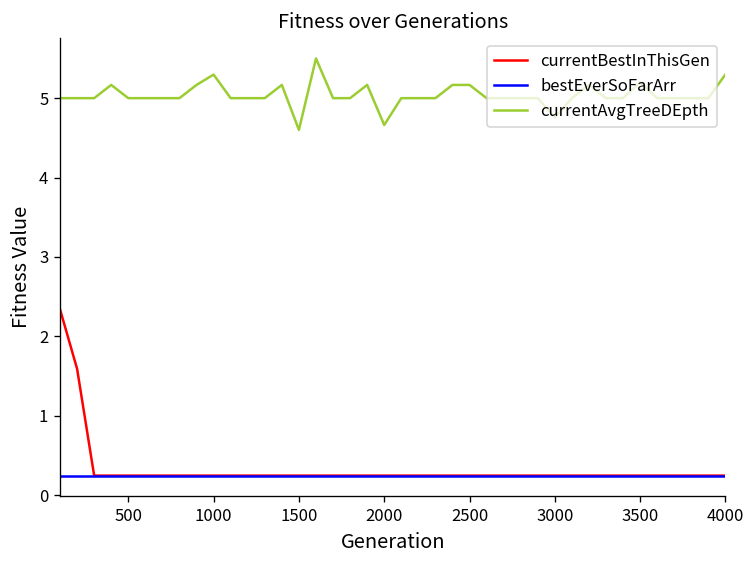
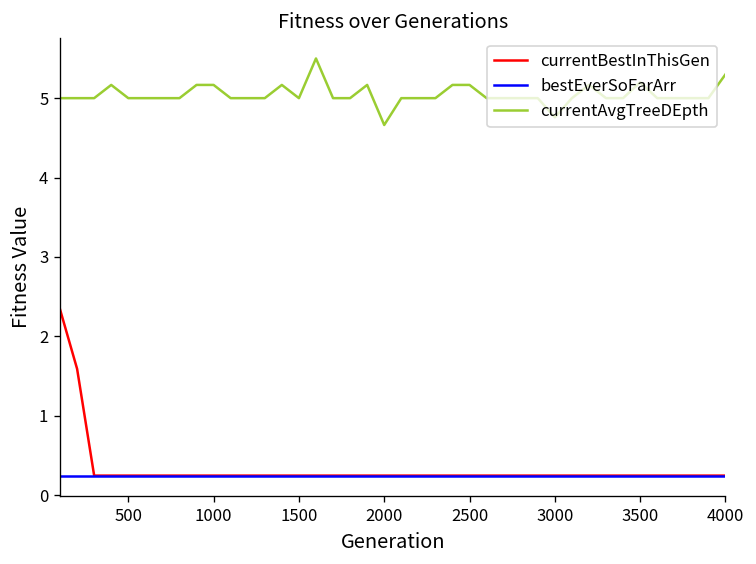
  {
    "currentAvgTreeDEpth": {
      "500": 5.0,
-     "1000": 5.3,
-     "1500": 4.6,
+     "1000": 5.2,
+     "1500": 5.0,
      "2000": 4.7,
      "2500": 5.2,
      "4000": 5.3
    }
  }
